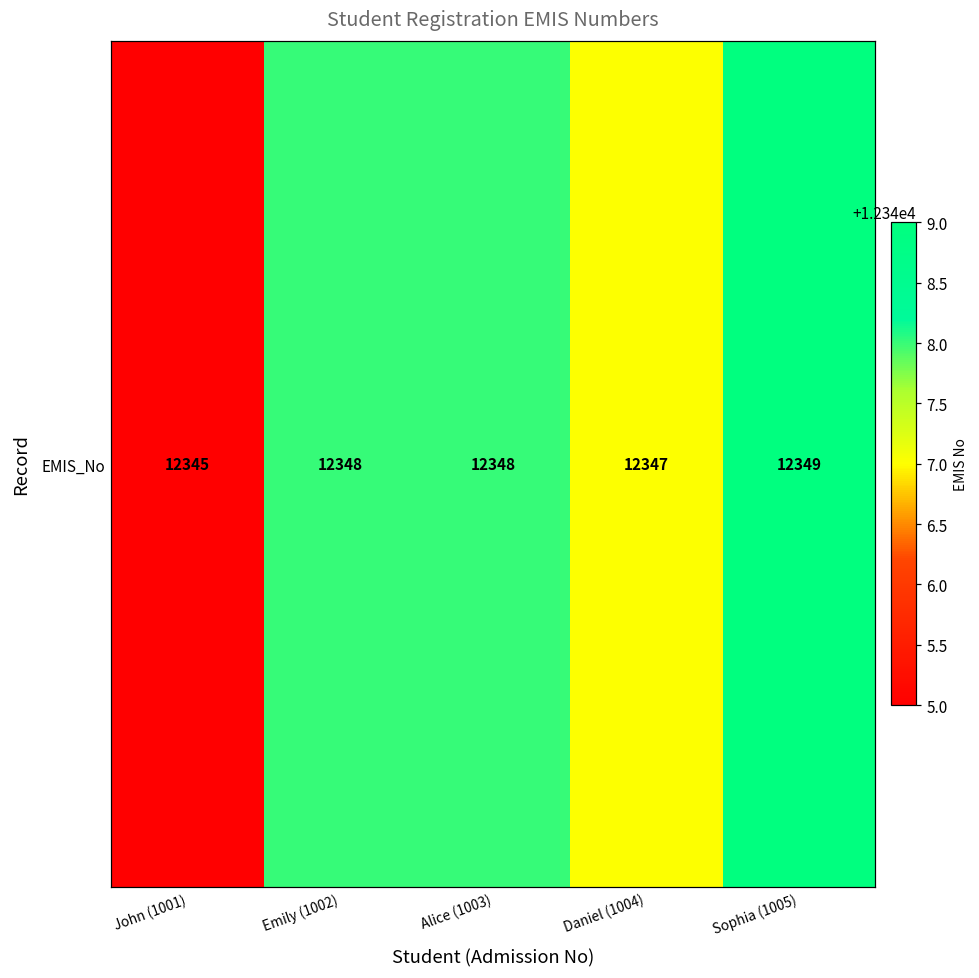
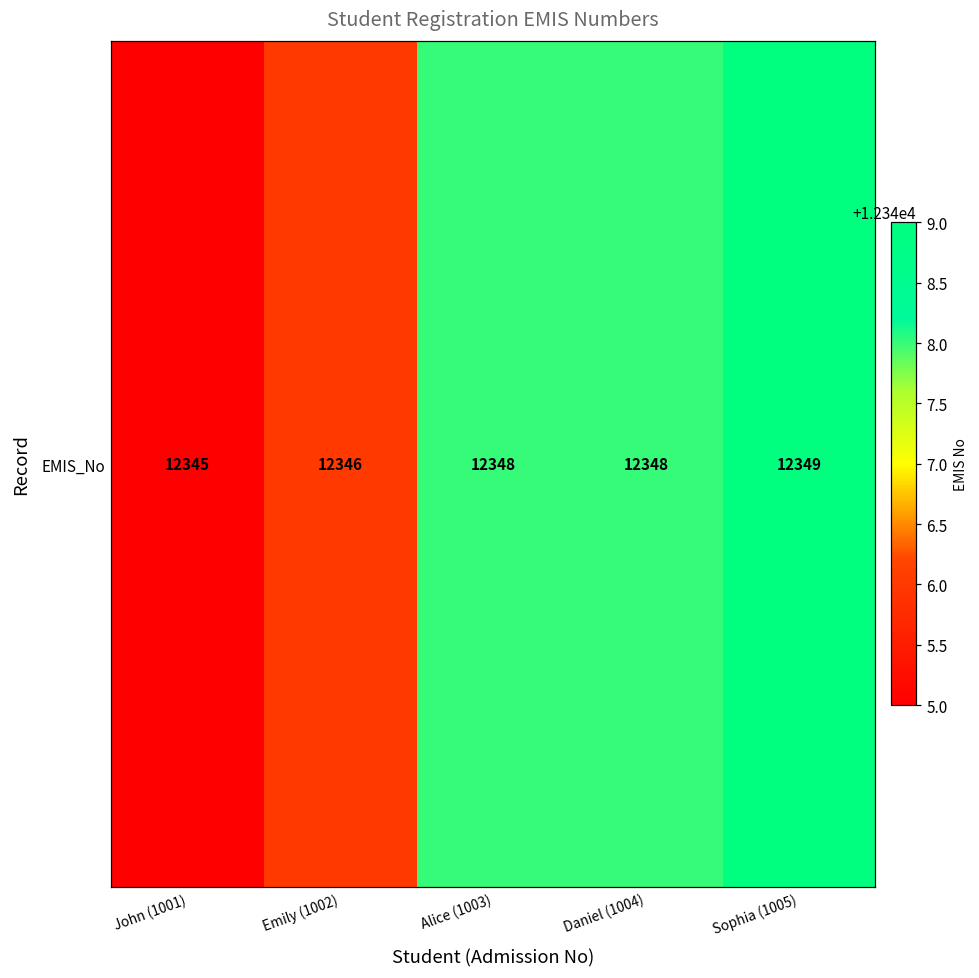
  {
    "EMIS_No": {
      "John (1001)": 12345,
-     "Emily (1002)": 12348,
+     "Emily (1002)": 12346,
      "Alice (1003)": 12348,
-     "Daniel (1004)": 12347,
+     "Daniel (1004)": 12348,
      "Sophia (1005)": 12349
    }
  }
